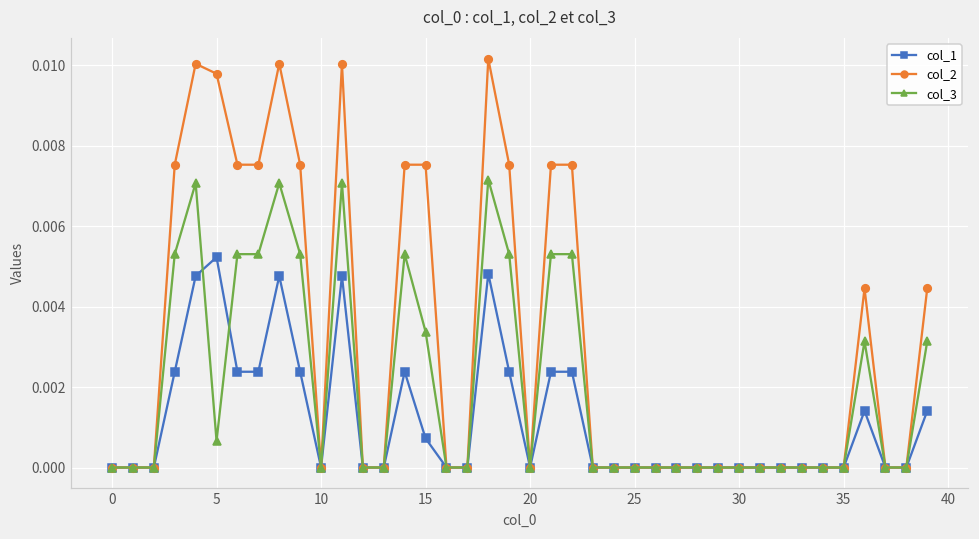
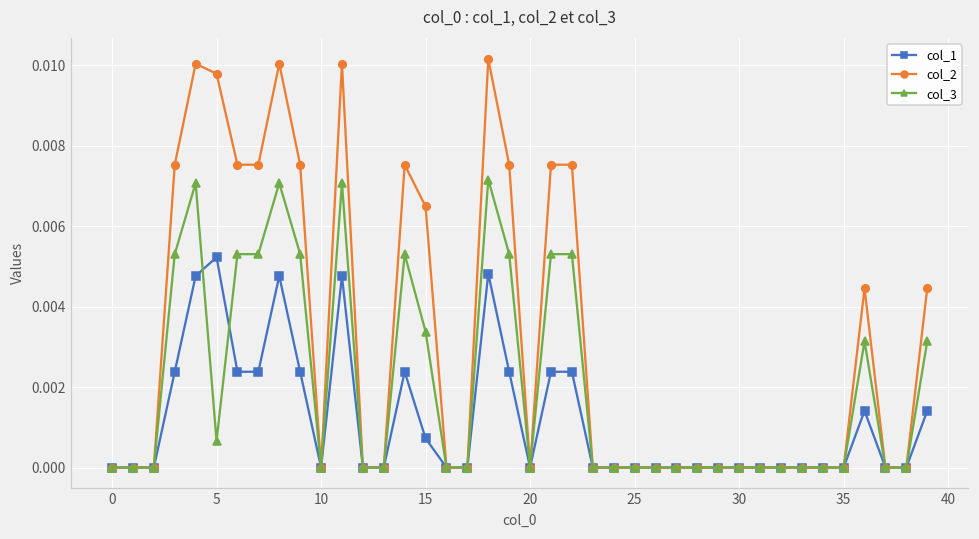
  {
    "col_1": {
      "5": 0.0052,
      "15": 0.0007
    },
    "col_2": {
      "5": 0.0098,
-     "15": 0.0075
+     "15": 0.0065
    },
    "col_3": {
      "5": 0.0007,
      "15": 0.0034
    }
  }
